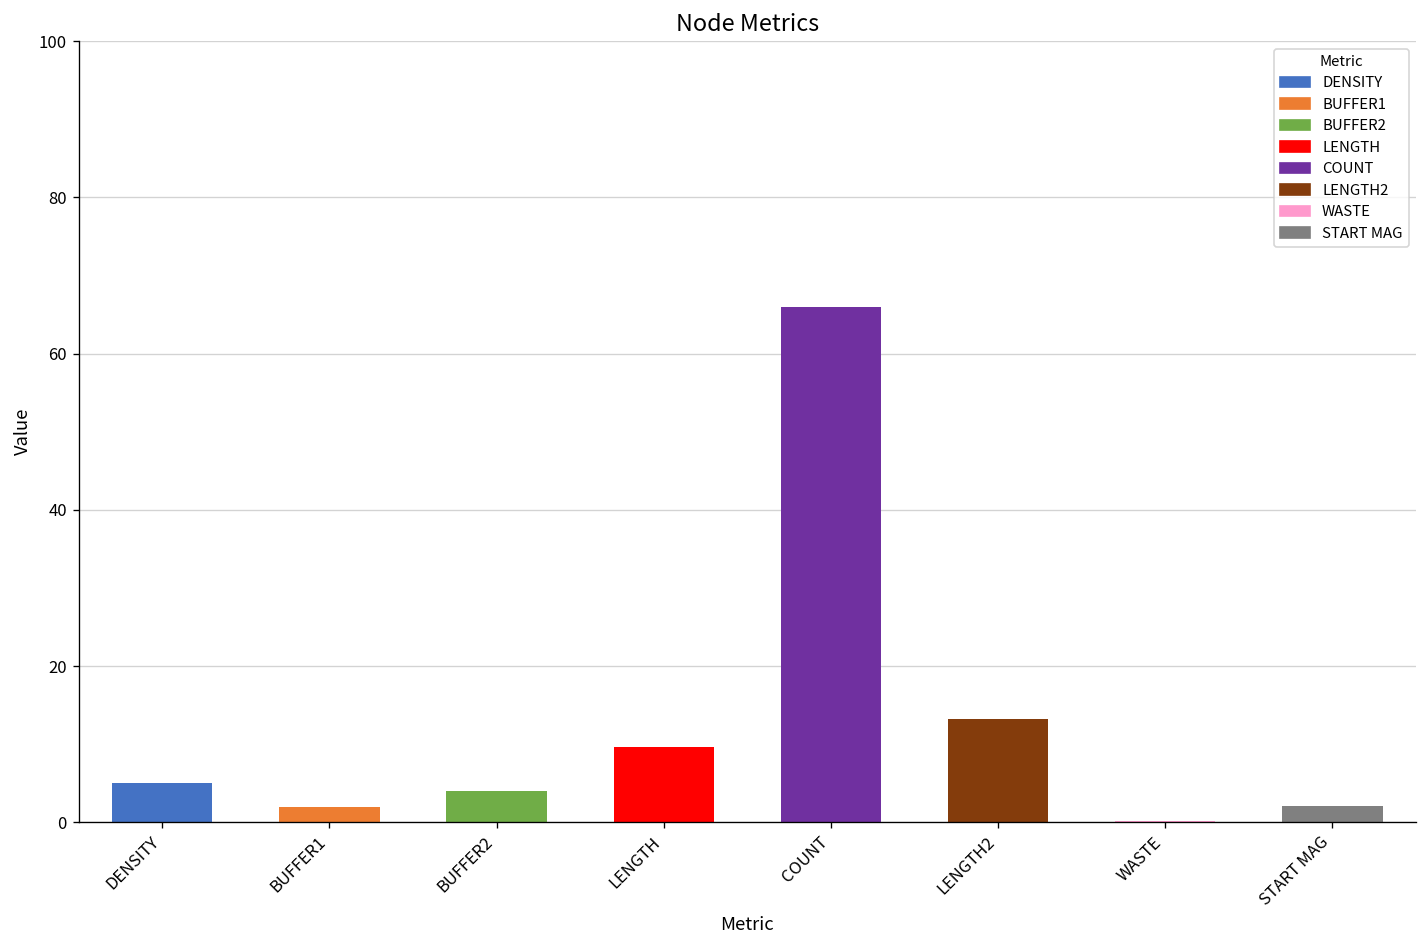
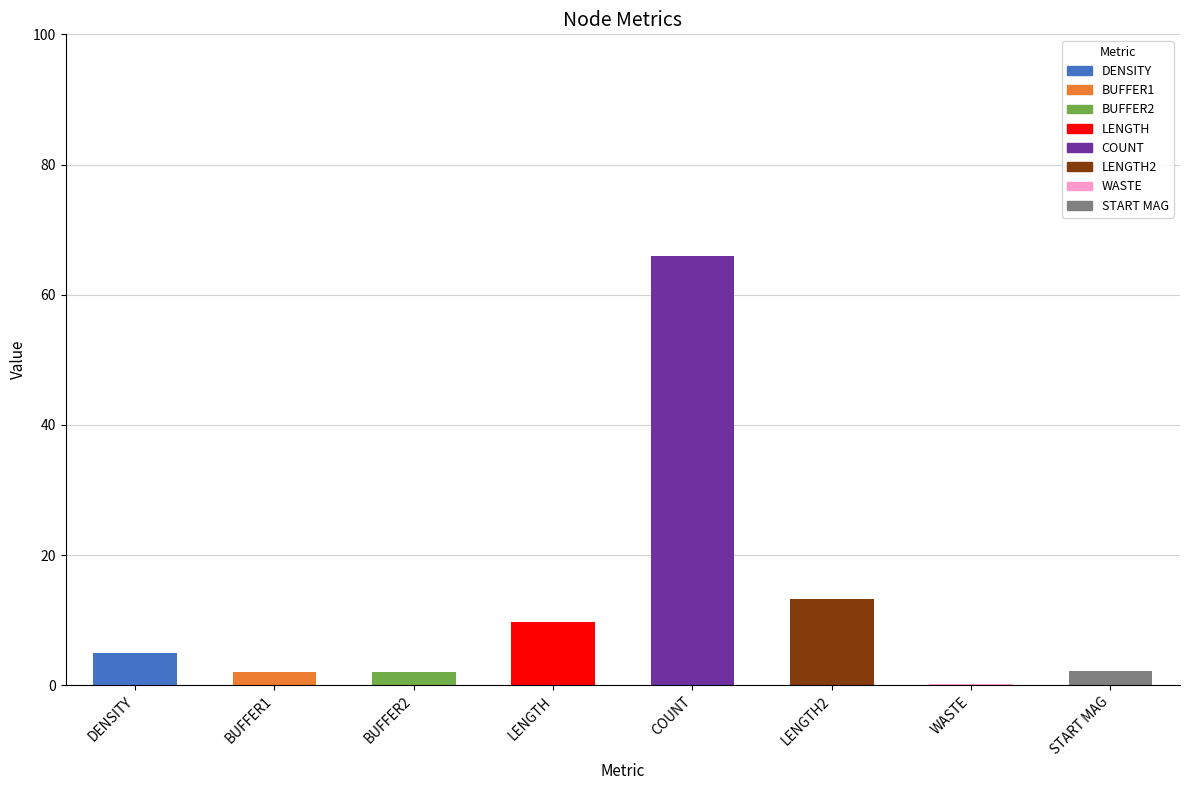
  {
    "DENSITY": 5,
    "BUFFER1": 2,
-   "BUFFER2": 4,
+   "BUFFER2": 2,
    "LENGTH": 10,
    "COUNT": 66,
    "LENGTH2": 13,
    "START MAG": 2
  }
